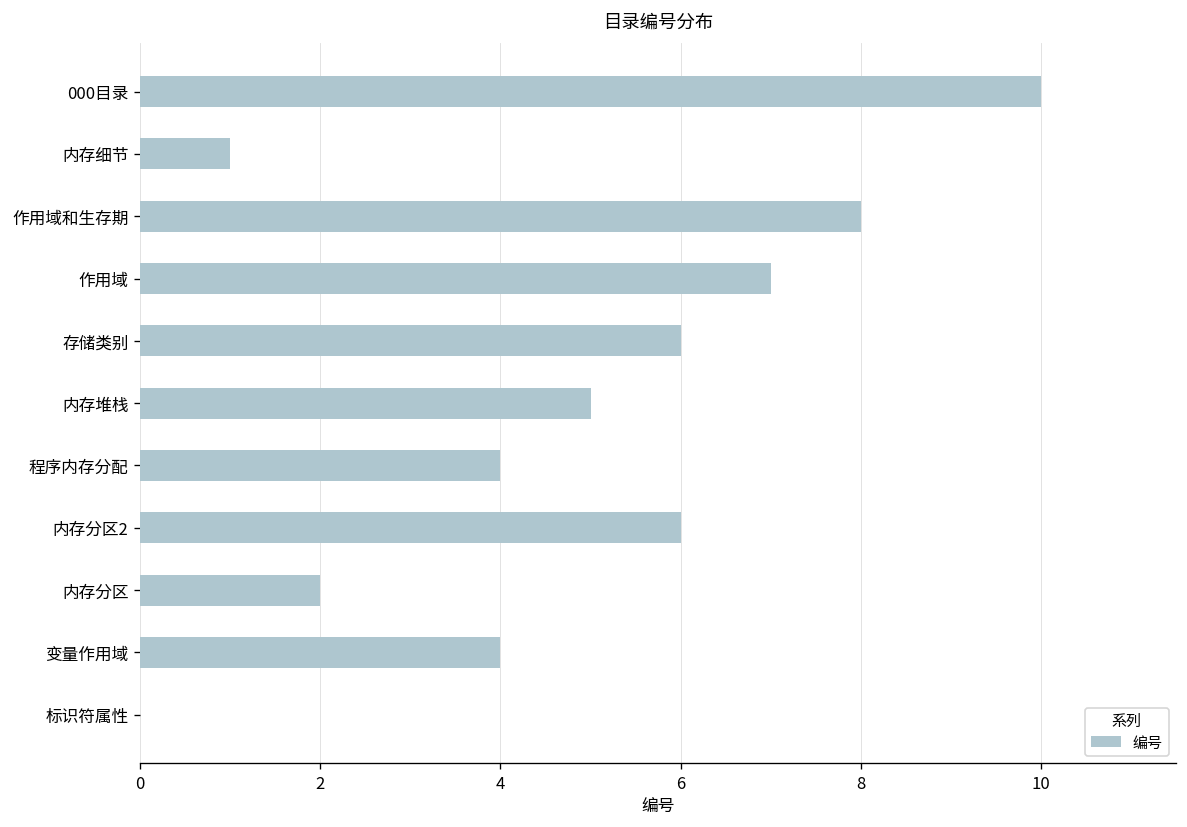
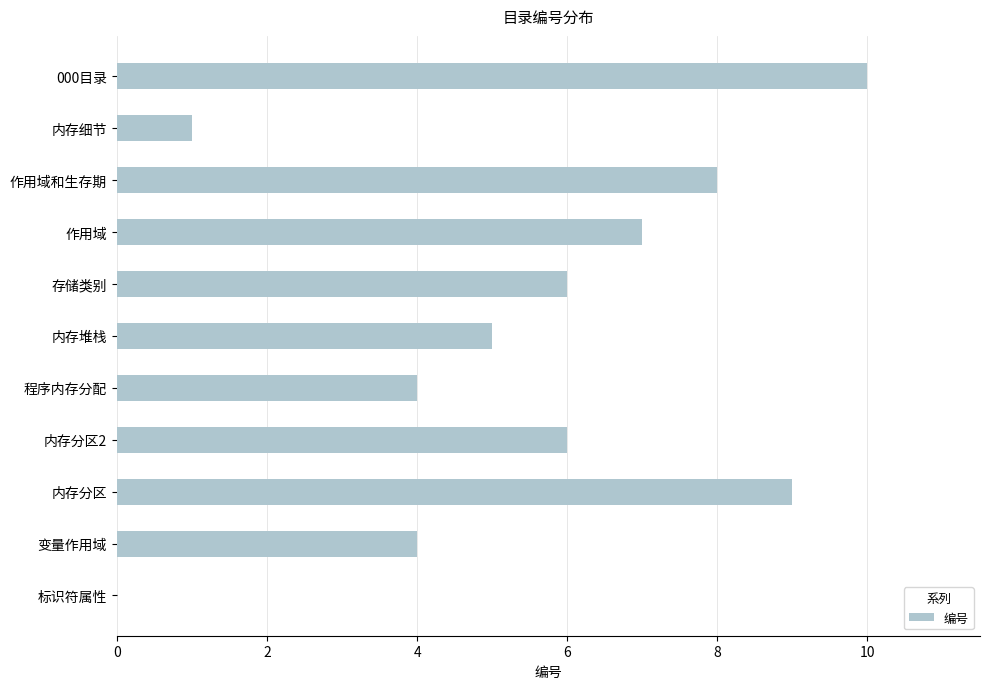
  {
    "000目录": 10,
    "内存细节": 1,
    "作用域和生存期": 8,
    "作用域": 7,
    "存储类别": 6,
    "内存堆栈": 5,
    "程序内存分配": 4,
    "内存分区2": 6,
-   "内存分区": 2,
+   "内存分区": 9,
    "变量作用域": 4,
    "标识符属性": 0
  }
